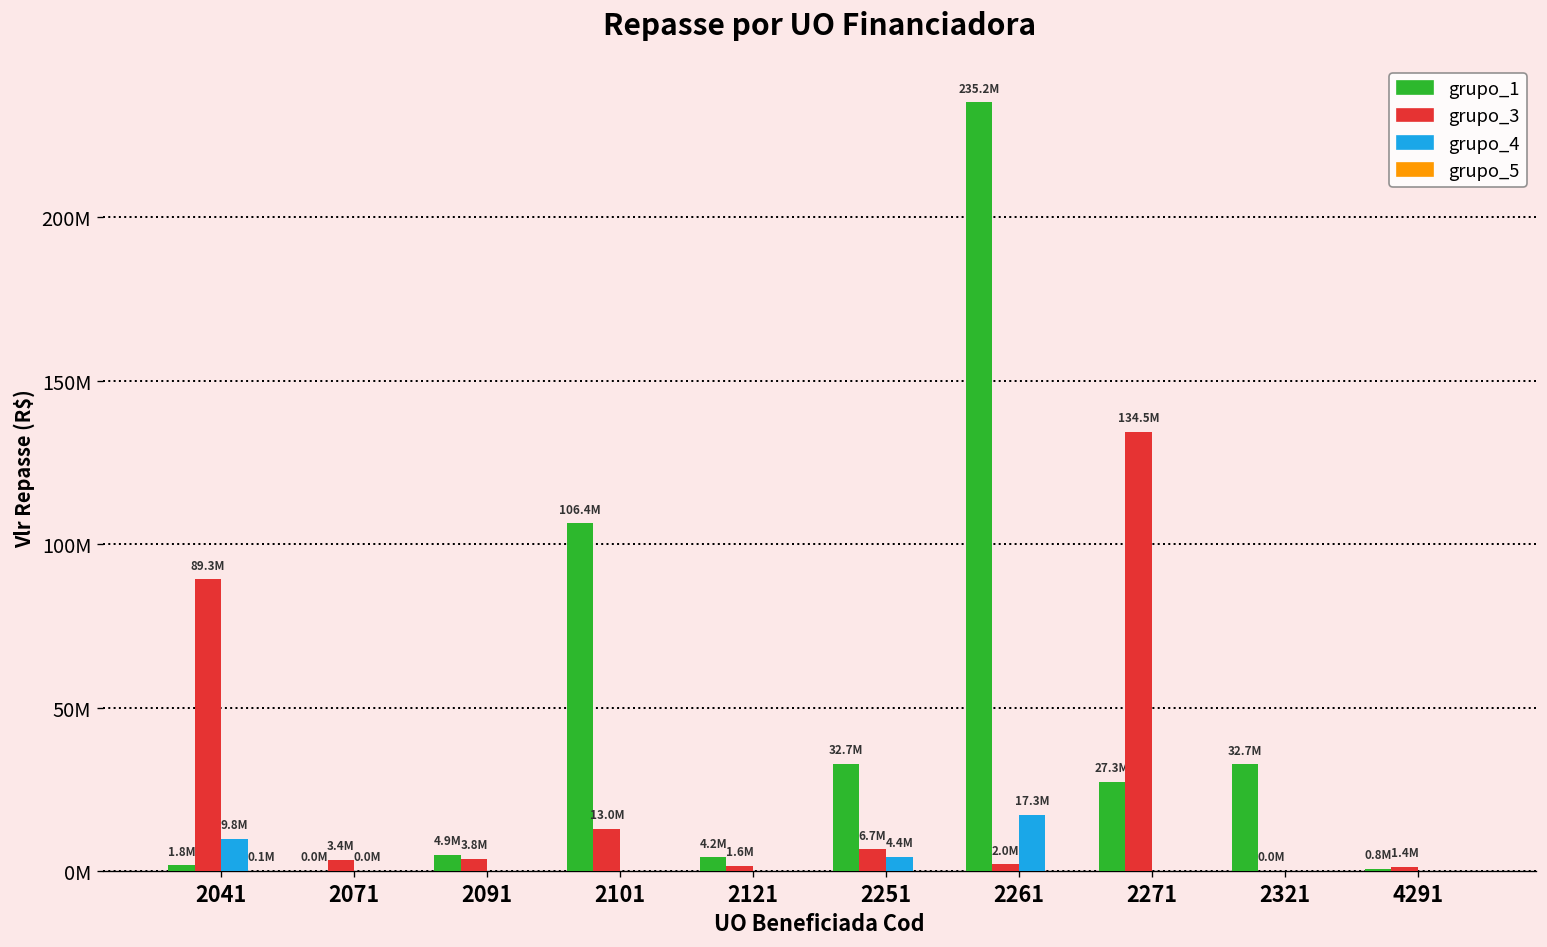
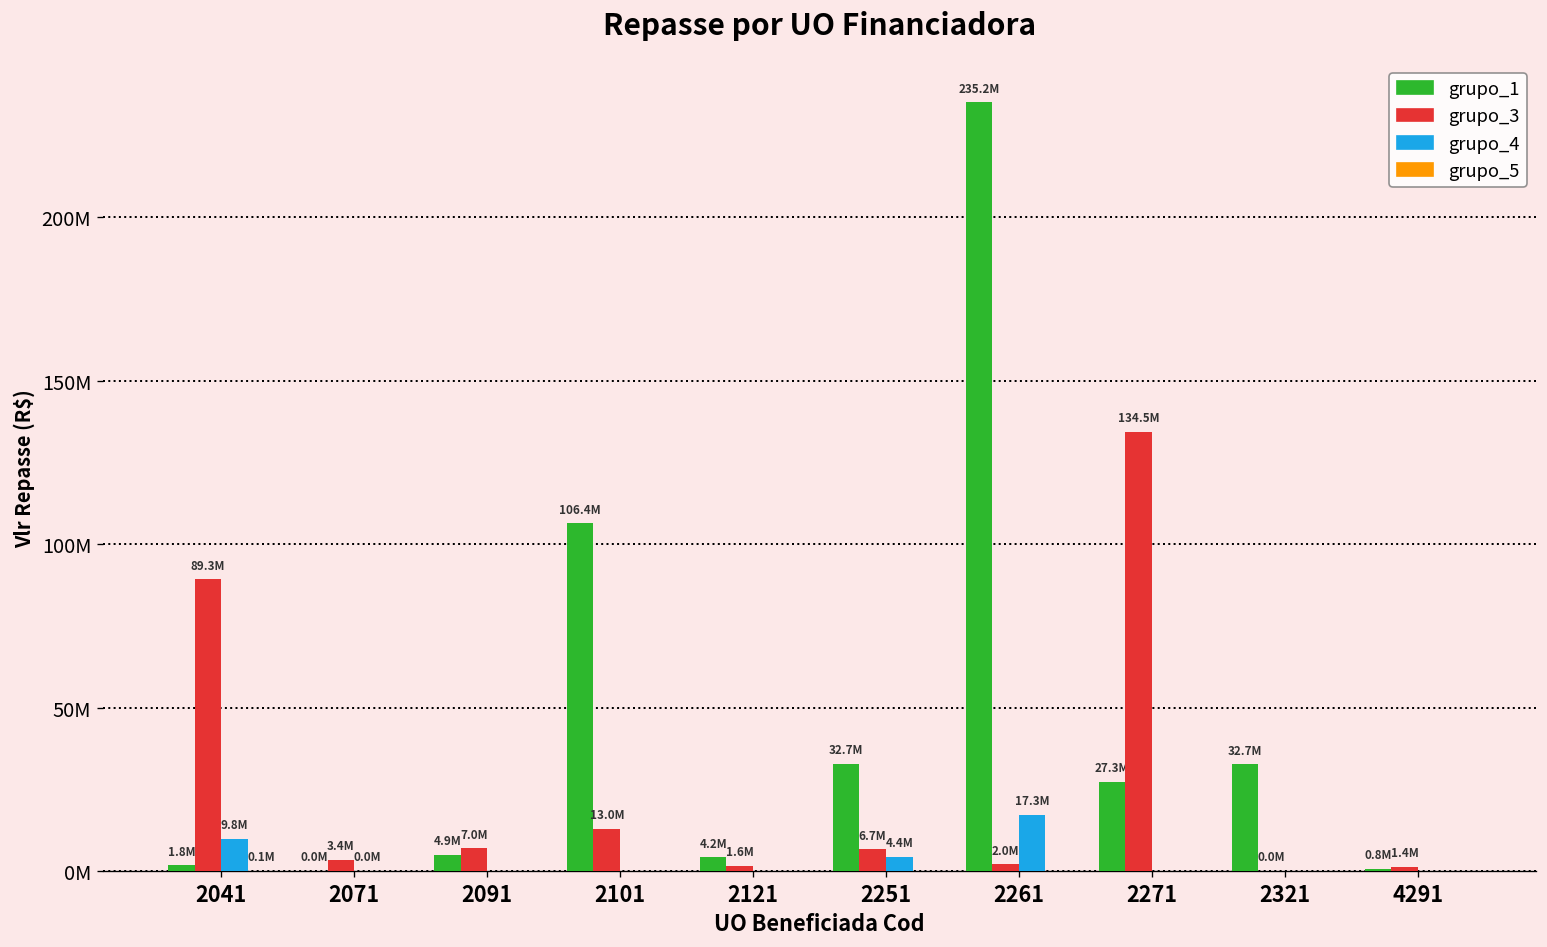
  {
    "grupo_1": {
      "2041": "1.8M",
      "2091": "4.9M",
      "2101": "106.4M",
      "2121": "4.2M",
      "2251": "32.7M",
      "2261": "235.2M",
      "2271": "27.3M",
      "2321": "32.7M",
      "4291": "0.8M"
    },
    "grupo_3": {
      "2041": "89.3M",
      "2071": "3.4M",
-     "2091": "3.8M",
+     "2091": "7.0M",
      "2101": "13.0M",
      "2121": "1.6M",
      "2251": "6.7M",
      "2261": "2.0M",
      "2271": "134.5M",
      "4291": "1.4M"
    },
    "grupo_4": {
      "2041": "9.8M",
      "2251": "4.4M",
      "2261": "17.3M",
      "2321": "0.0M"
    },
    "grupo_5": {
      "2041": "0.1M",
      "2071": "0.0M"
    }
  }
